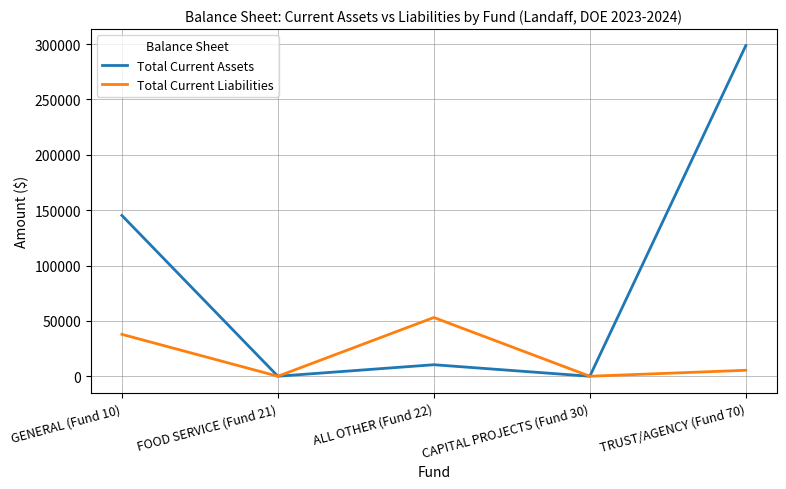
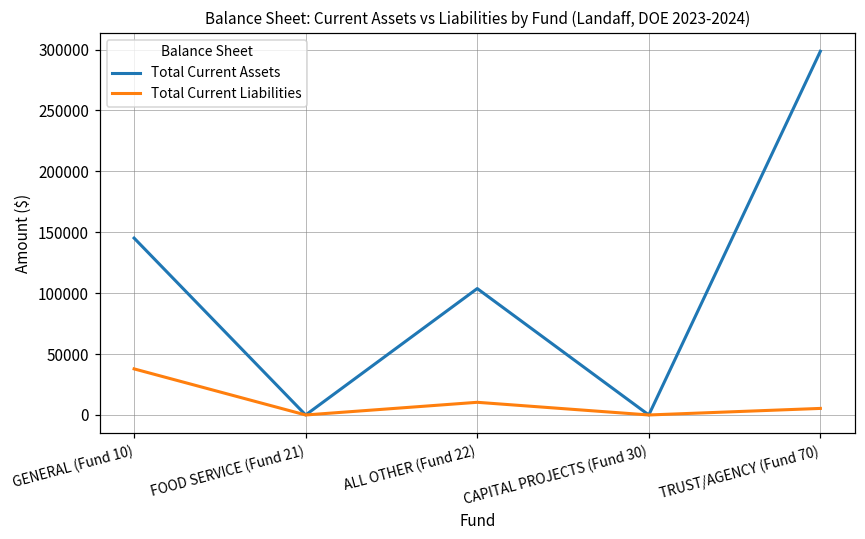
  {
    "Total Current Assets": {
      "GENERAL (Fund 10)": 145000,
-     "ALL OTHER (Fund 22)": 10000,
+     "ALL OTHER (Fund 22)": 104000,
      "TRUST/AGENCY (Fund 70)": 299000
    },
    "Total Current Liabilities": {
      "GENERAL (Fund 10)": 38000,
-     "ALL OTHER (Fund 22)": 53000,
+     "ALL OTHER (Fund 22)": 10000,
      "TRUST/AGENCY (Fund 70)": 5000
    }
  }
